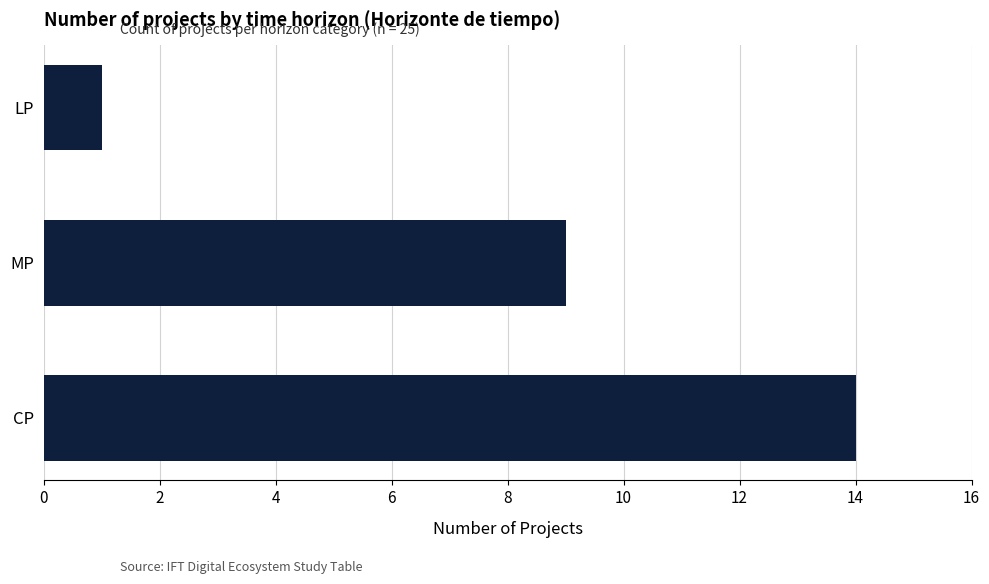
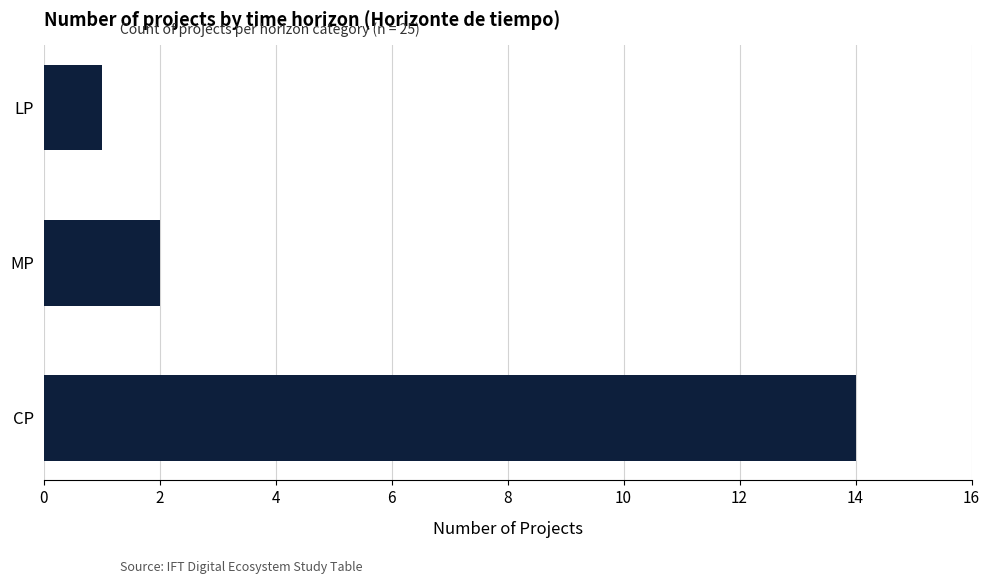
  {
    "LP": 1,
-   "MP": 9,
+   "MP": 2,
    "CP": 14
  }
